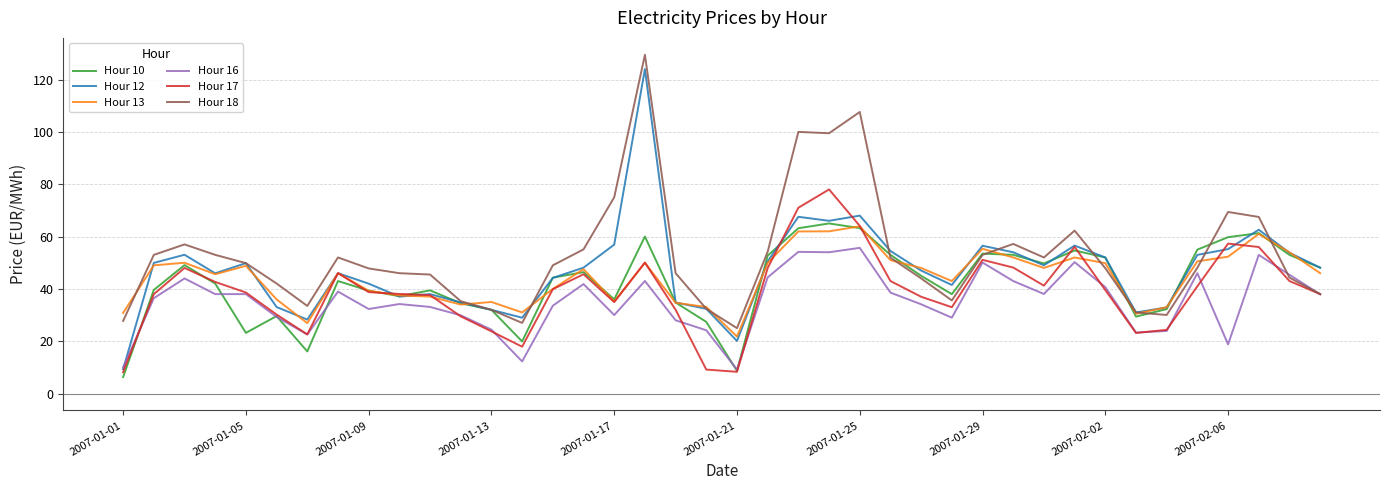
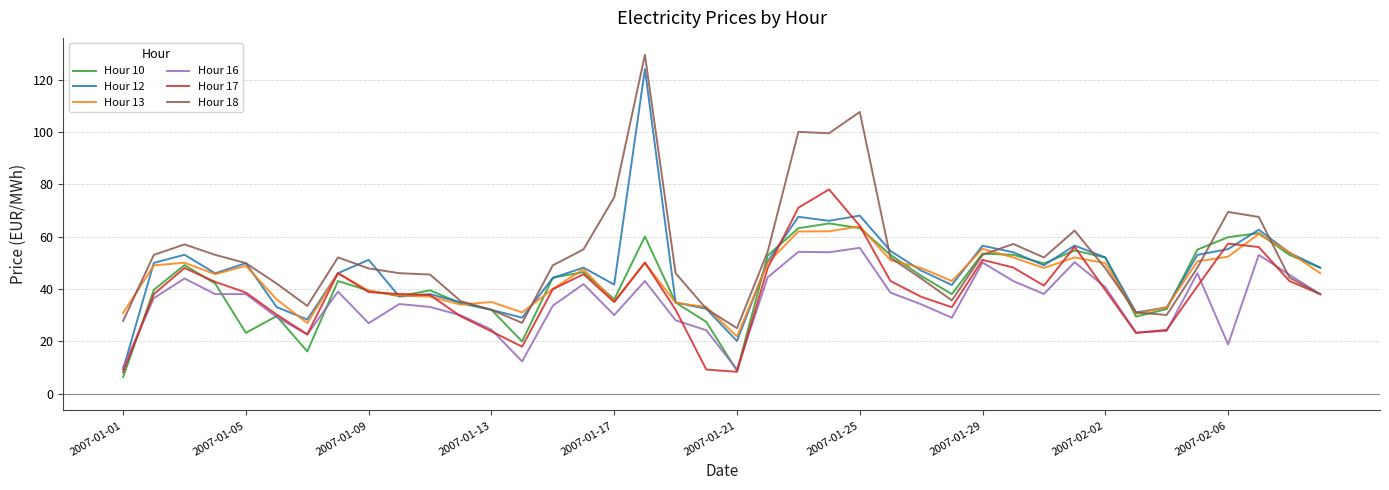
  {
    "Hour 10": {
      "2007-01-01": 6,
      "2007-01-05": 23,
      "2007-02-06": 60
    },
    "Hour 12": {
-     "2007-01-09": 42,
-     "2007-01-17": 57,
+     "2007-01-09": 51,
+     "2007-01-17": 42,
      "2007-01-21": 20,
      "2007-01-25": 68,
      "2007-01-29": 56,
      "2007-02-06": 55
    },
    "Hour 13": {
      "2007-01-01": 31,
      "2007-01-05": 49,
      "2007-01-13": 35,
      "2007-01-21": 22,
      "2007-01-29": 55,
      "2007-02-02": 50,
      "2007-02-06": 52
    },
    "Hour 16": {
-     "2007-01-09": 32,
+     "2007-01-09": 27,
      "2007-01-17": 30,
      "2007-01-25": 56,
      "2007-01-29": 50,
      "2007-02-02": 41,
      "2007-02-06": 19
    },
    "Hour 17": {
      "2007-01-01": 8,
      "2007-01-29": 51,
      "2007-02-02": 40,
      "2007-02-06": 57
    },
    "Hour 18": {
      "2007-01-01": 28,
      "2007-01-09": 48,
      "2007-01-17": 75,
      "2007-01-21": 25,
      "2007-01-25": 108,
      "2007-02-02": 48,
      "2007-02-06": 69
    }
  }
